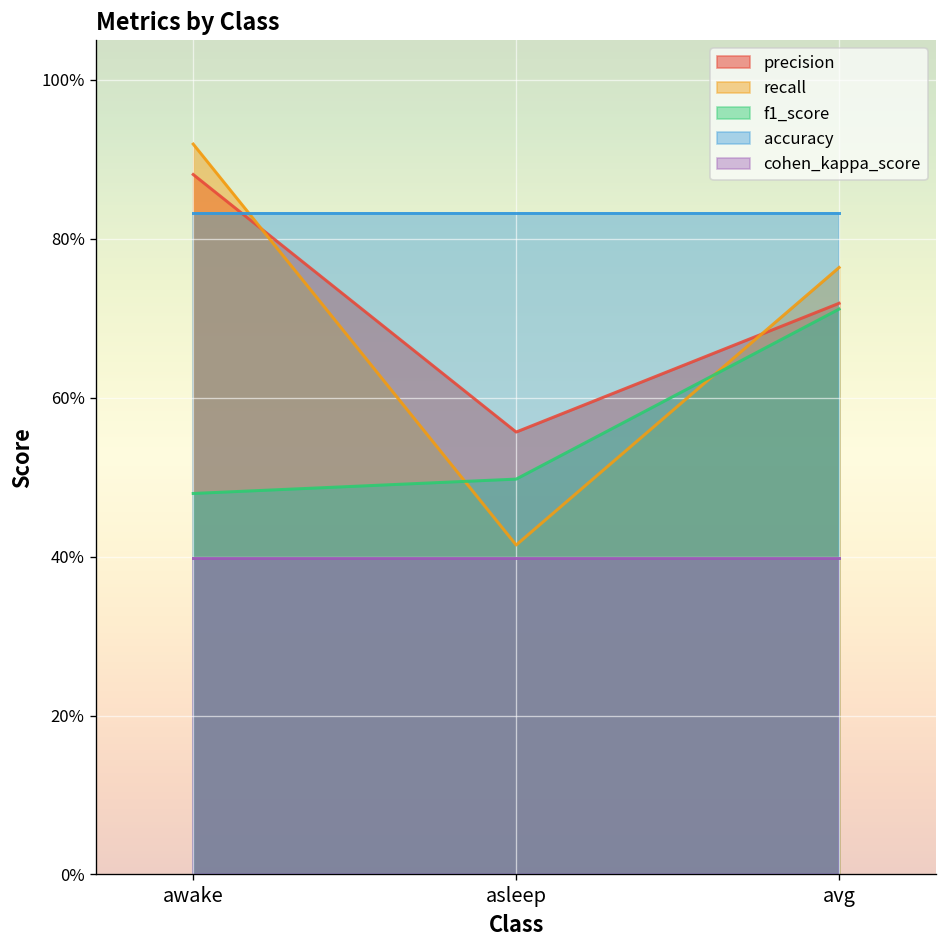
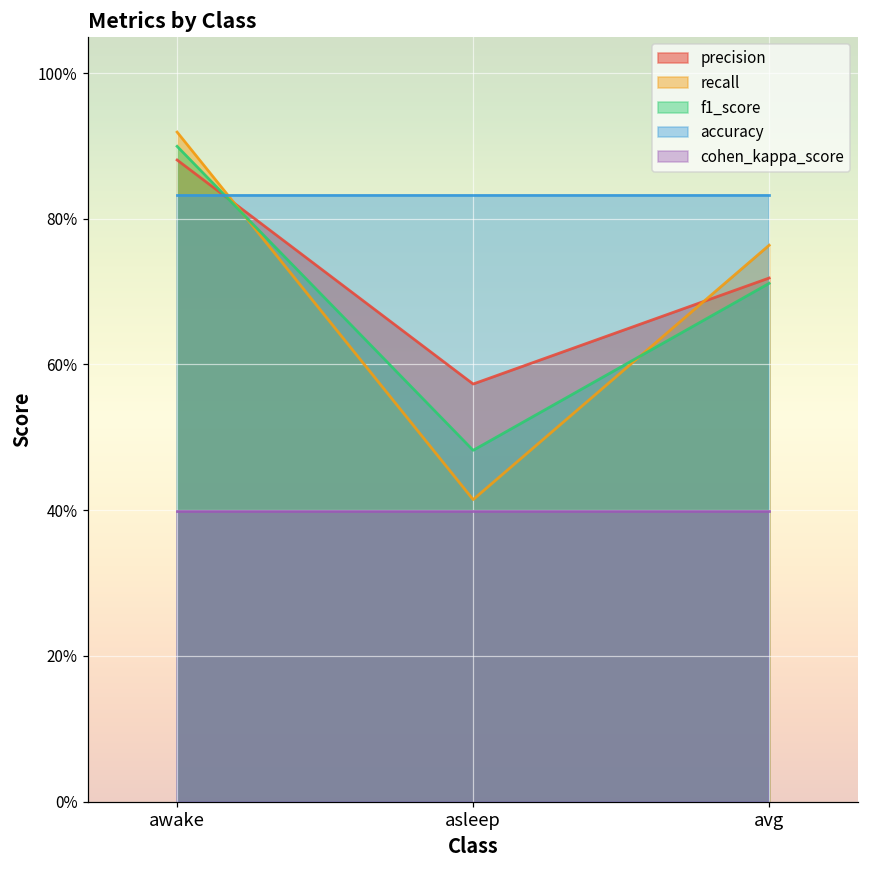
  {
    "precision": {
      "awake": "88%",
-     "asleep": "56%",
+     "asleep": "57%",
      "avg": "72%"
    },
    "recall": {
      "awake": "92%",
      "asleep": "41%",
      "avg": "76%"
    },
    "f1_score": {
-     "awake": "48%",
-     "asleep": "50%",
+     "awake": "90%",
+     "asleep": "48%",
      "avg": "71%"
    },
    "accuracy": {
      "awake": "83%",
      "asleep": "83%",
      "avg": "83%"
    },
    "cohen_kappa_score": {
      "awake": "40%",
      "asleep": "40%",
      "avg": "40%"
    }
  }
